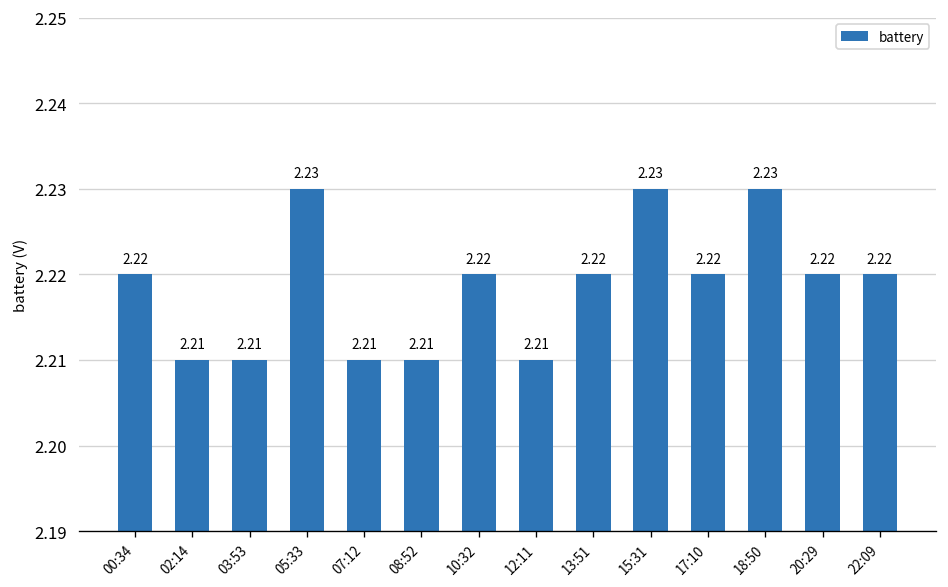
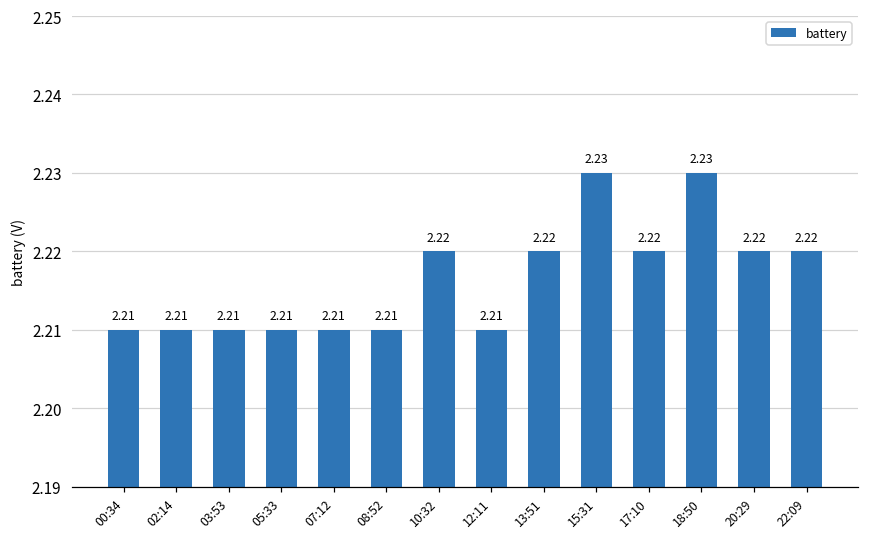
  {
-   "00:34": 2.22,
+   "00:34": 2.21,
    "02:14": 2.21,
    "03:53": 2.21,
-   "05:33": 2.23,
+   "05:33": 2.21,
    "07:12": 2.21,
    "08:52": 2.21,
    "10:32": 2.22,
    "12:11": 2.21,
    "13:51": 2.22,
    "15:31": 2.23,
    "17:10": 2.22,
    "18:50": 2.23,
    "20:29": 2.22,
    "22:09": 2.22
  }
